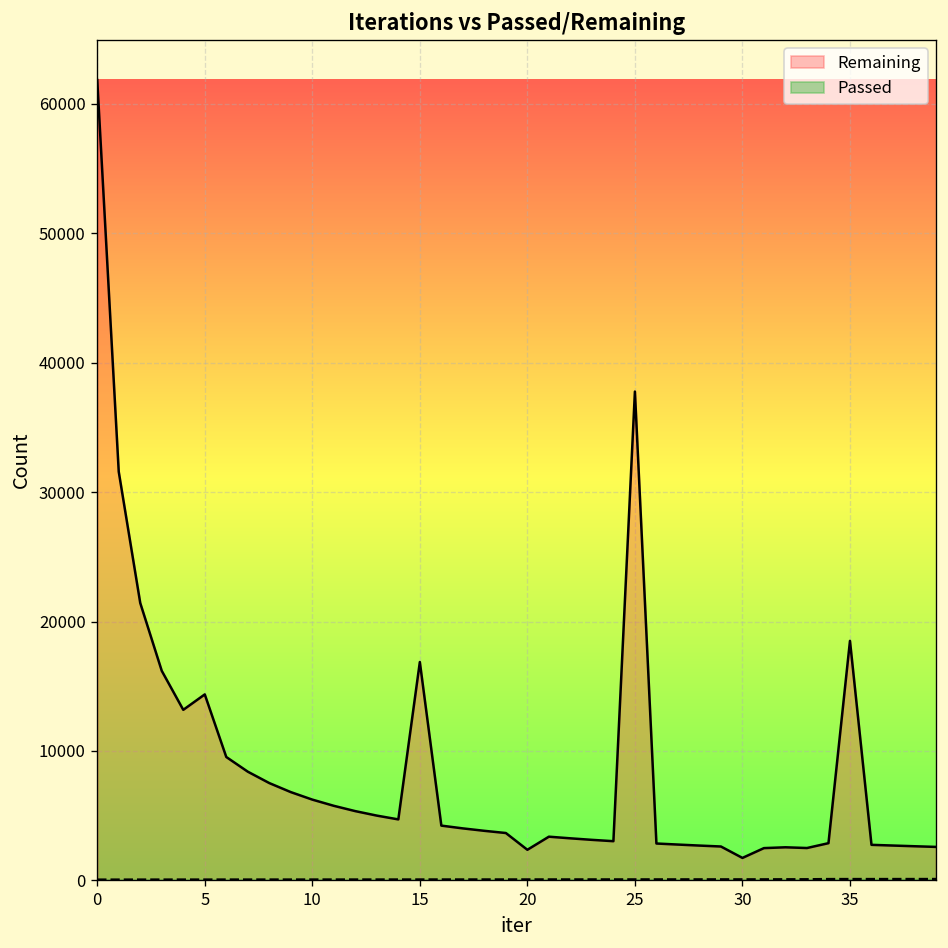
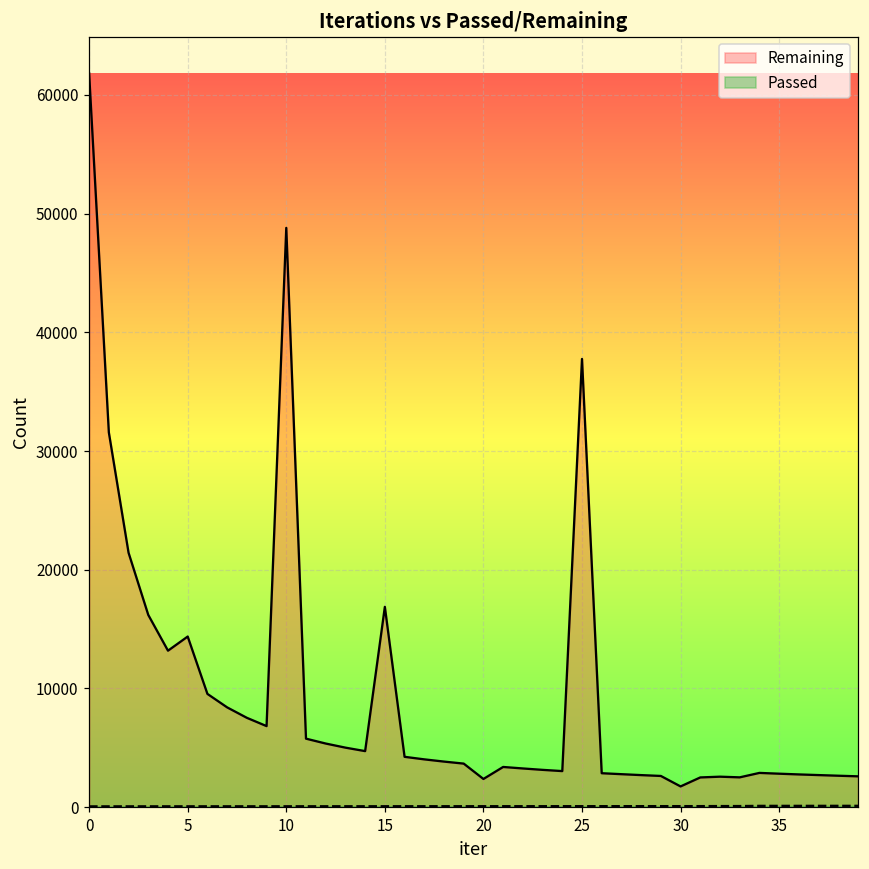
  {
    "Remaining": {
      "0": 61800,
      "5": 14400,
-     "10": 6200,
+     "10": 48800,
      "15": 16900,
      "20": 2400,
      "25": 37800,
      "30": 1700,
-     "35": 18500
+     "35": 2800
    },
    "Passed": {
      "0": 100,
      "5": 100,
      "10": 100,
      "15": 100,
      "20": 100,
      "25": 100,
      "30": 100,
      "35": 100
    }
  }
